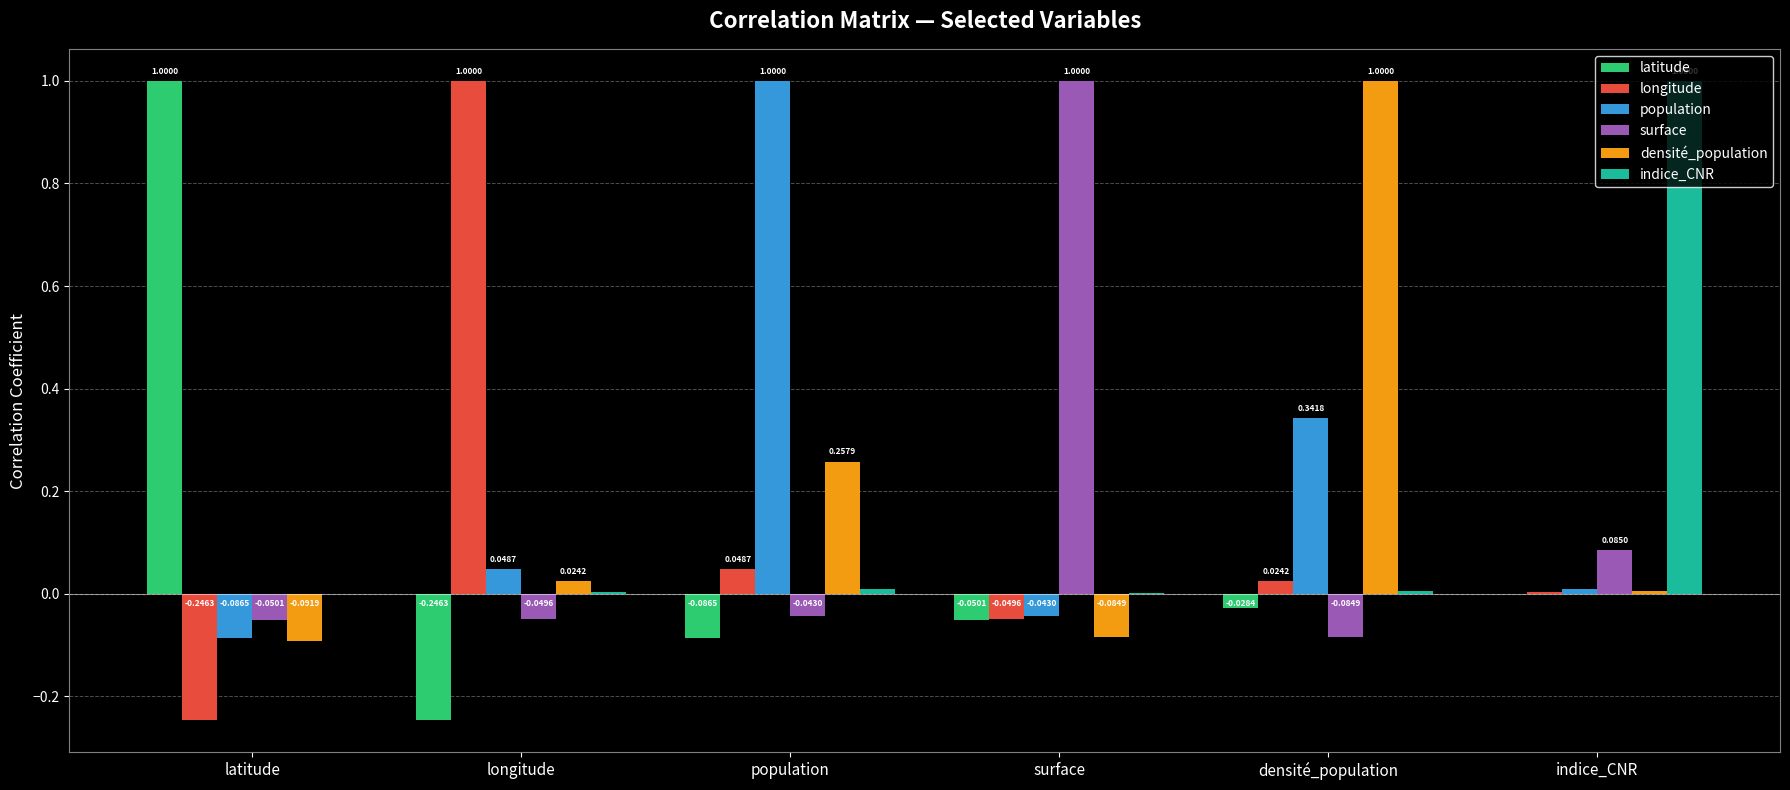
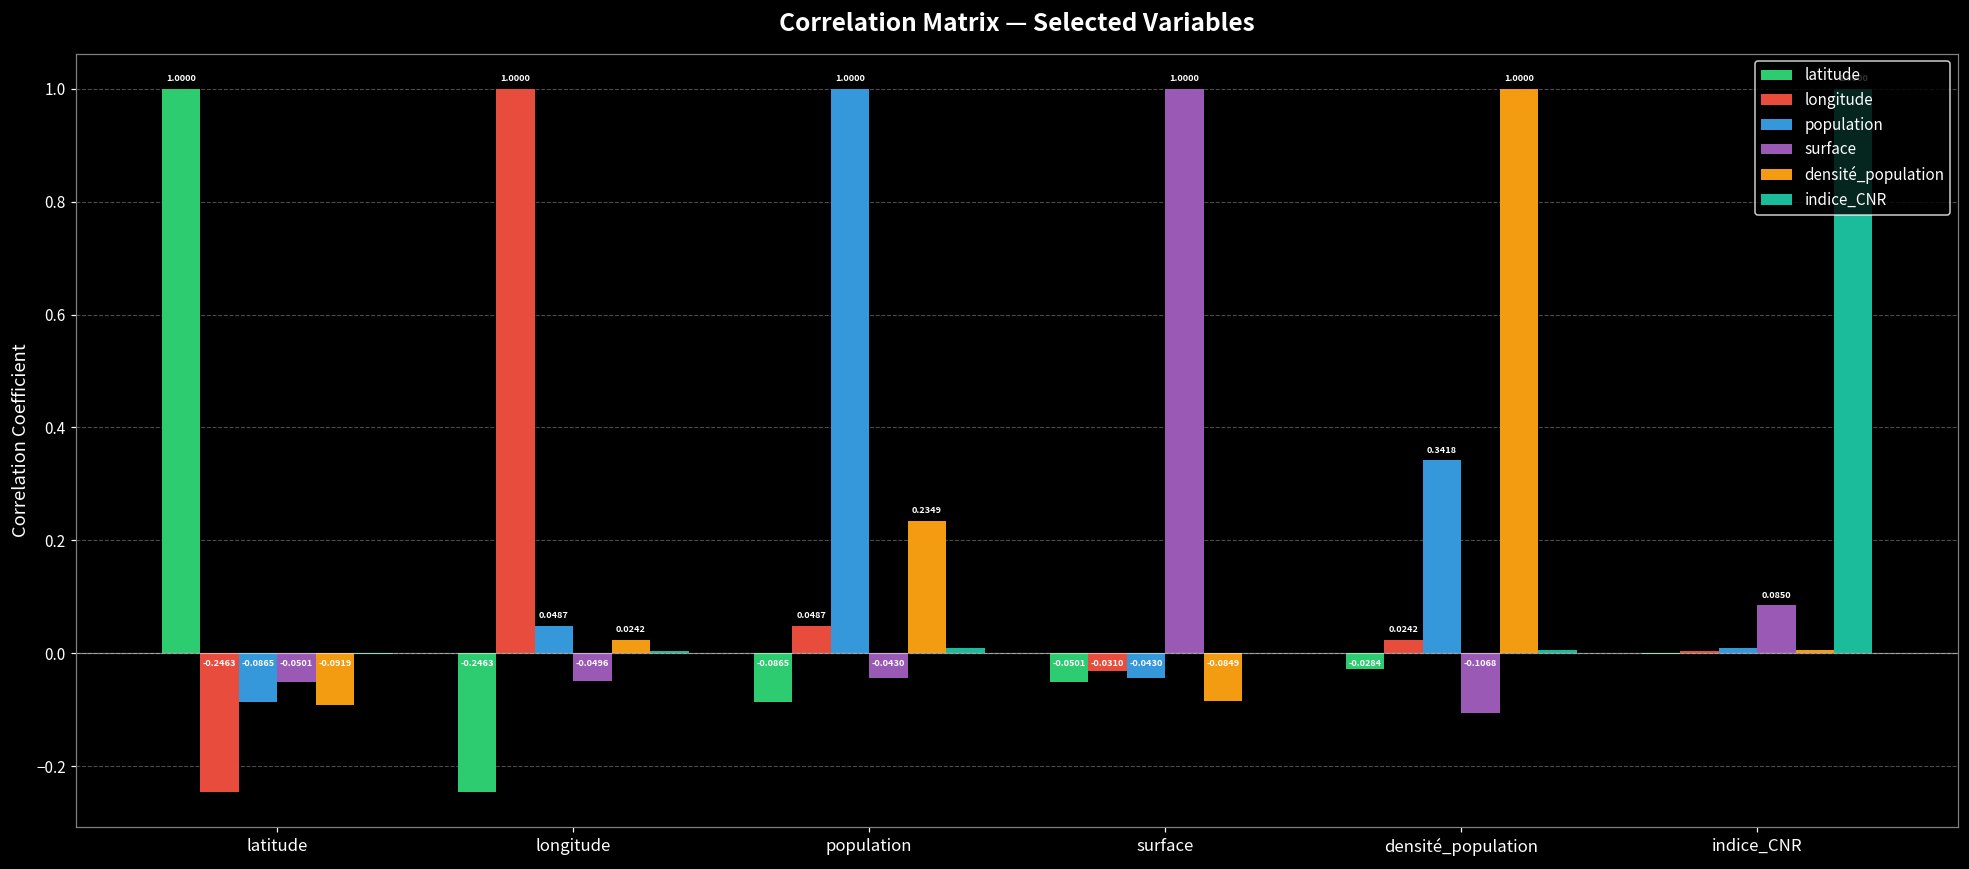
  {
    "longitude": {
      "latitude": -0.2463,
      "longitude": 1.0000,
      "population": 0.0487,
-     "surface": -0.0496,
+     "surface": -0.0310,
      "densité_population": 0.0242
    },
    "population": {
      "latitude": -0.0865,
      "longitude": 0.0487,
      "population": 1.0000,
      "surface": -0.0430,
      "densité_population": 0.3418
    },
    "surface": {
      "latitude": -0.0501,
      "longitude": -0.0496,
      "population": -0.0430,
      "surface": 1.0000,
-     "densité_population": -0.0849,
+     "densité_population": -0.1068,
      "indice_CNR": 0.0850
    },
    "densité_population": {
      "latitude": -0.0919,
      "longitude": 0.0242,
-     "population": 0.2579,
+     "population": 0.2349,
      "surface": -0.0849,
      "densité_population": 1.0000
    }
  }
